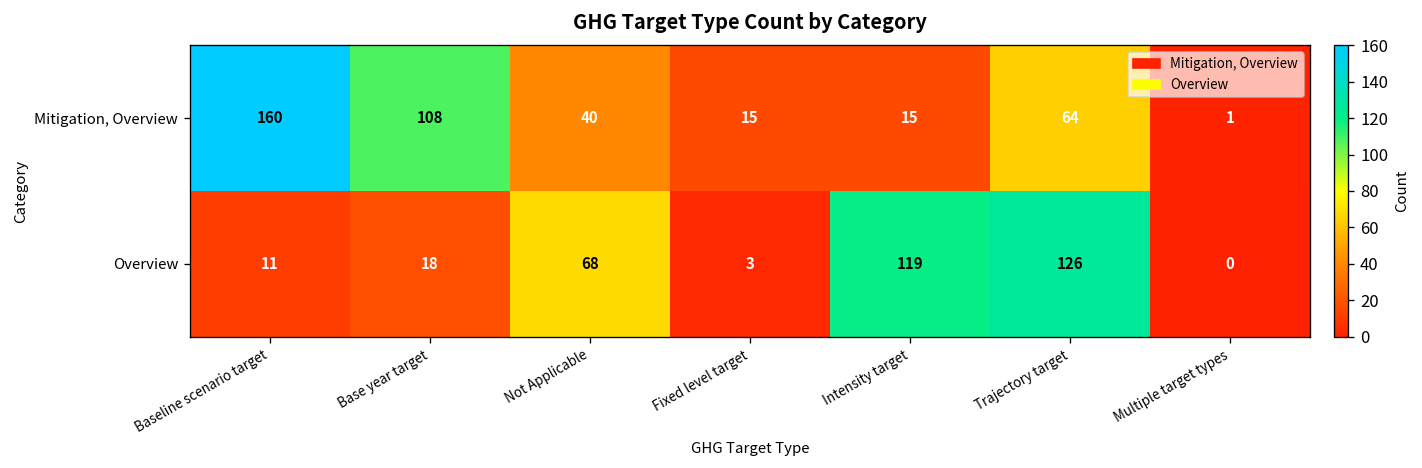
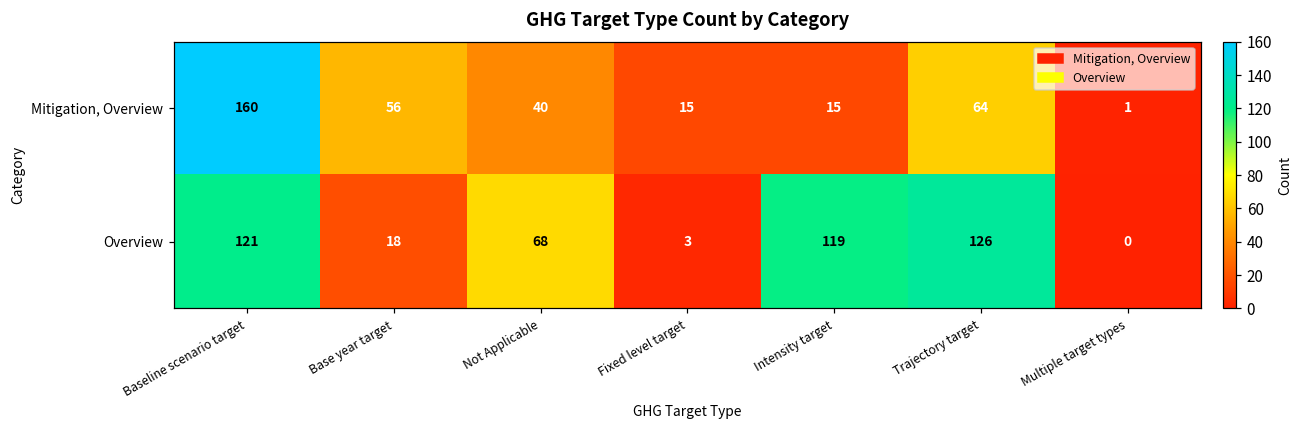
  {
    "Mitigation, Overview": {
      "Baseline scenario target": 160,
-     "Base year target": 108,
+     "Base year target": 56,
      "Not Applicable": 40,
      "Fixed level target": 15,
      "Intensity target": 15,
      "Trajectory target": 64,
      "Multiple target types": 1
    },
    "Overview": {
-     "Baseline scenario target": 11,
+     "Baseline scenario target": 121,
      "Base year target": 18,
      "Not Applicable": 68,
      "Fixed level target": 3,
      "Intensity target": 119,
      "Trajectory target": 126,
      "Multiple target types": 0
    }
  }
